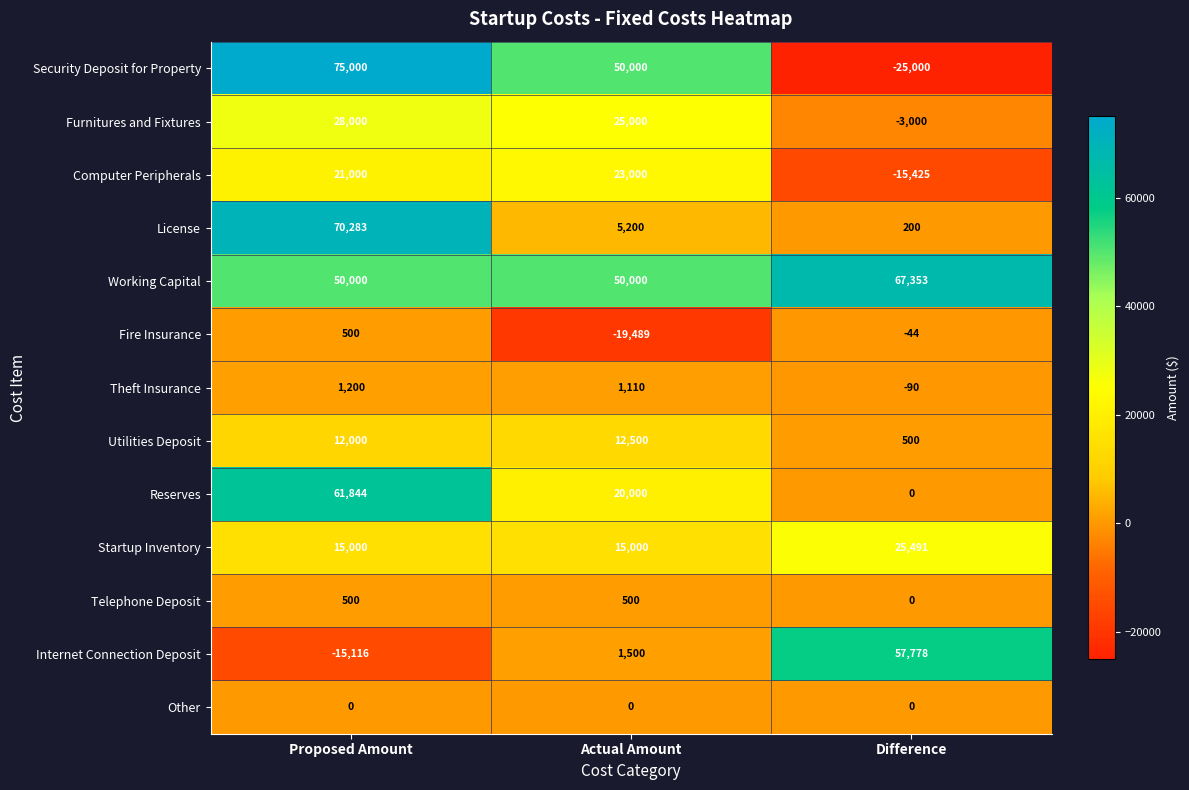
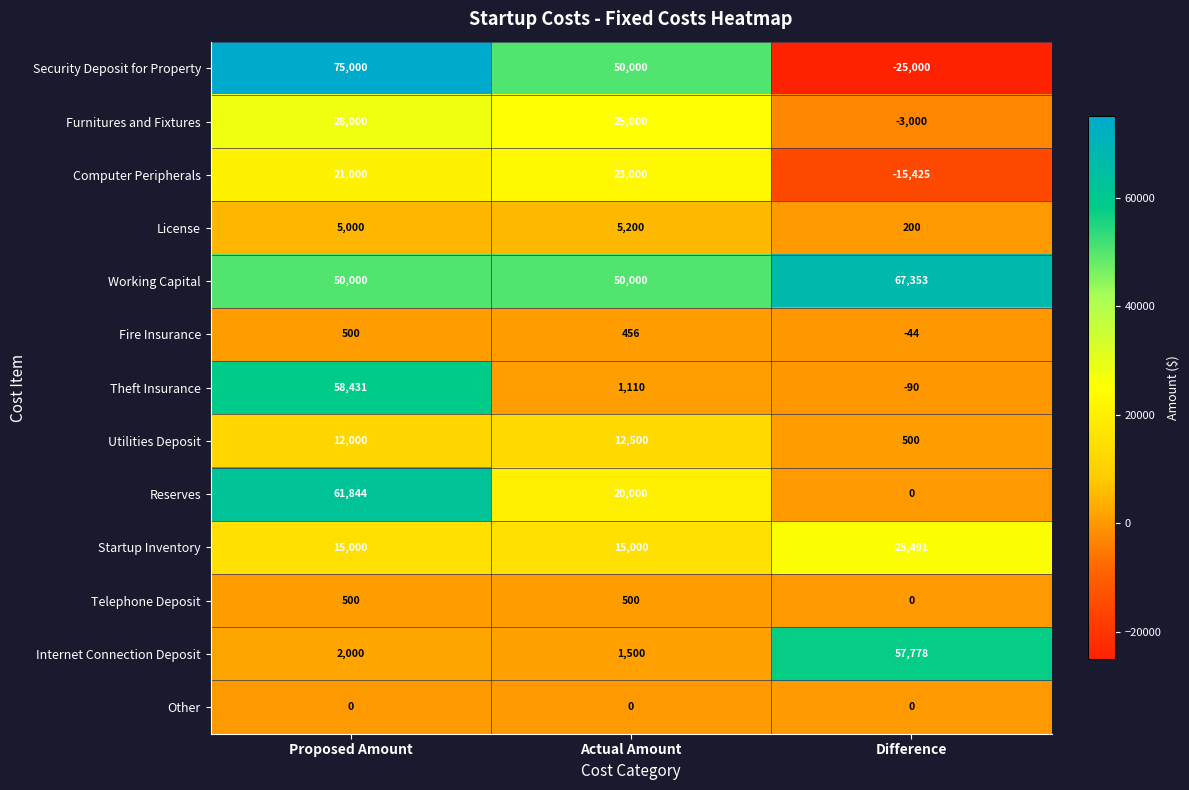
  {
    "Security Deposit for Property": {
      "Proposed Amount": "75,000",
      "Actual Amount": "50,000",
      "Difference": "-25,000"
    },
    "Furnitures and Fixtures": {
      "Proposed Amount": "28,000",
      "Actual Amount": "25,000",
      "Difference": "-3,000"
    },
    "Computer Peripherals": {
      "Proposed Amount": "21,000",
      "Actual Amount": "23,000",
      "Difference": "-15,425"
    },
    "License": {
-     "Proposed Amount": "70,283",
+     "Proposed Amount": "5,000",
      "Actual Amount": "5,200",
      "Difference": "200"
    },
    "Working Capital": {
      "Proposed Amount": "50,000",
      "Actual Amount": "50,000",
      "Difference": "67,353"
    },
    "Fire Insurance": {
      "Proposed Amount": "500",
-     "Actual Amount": "-19,489",
+     "Actual Amount": "456",
      "Difference": "-44"
    },
    "Theft Insurance": {
-     "Proposed Amount": "1,200",
+     "Proposed Amount": "58,431",
      "Actual Amount": "1,110",
      "Difference": "-90"
    },
    "Utilities Deposit": {
      "Proposed Amount": "12,000",
      "Actual Amount": "12,500",
      "Difference": "500"
    },
    "Reserves": {
      "Proposed Amount": "61,844",
      "Actual Amount": "20,000",
      "Difference": "0"
    },
    "Startup Inventory": {
      "Proposed Amount": "15,000",
      "Actual Amount": "15,000",
      "Difference": "25,491"
    },
    "Telephone Deposit": {
      "Proposed Amount": "500",
      "Actual Amount": "500",
      "Difference": "0"
    },
    "Internet Connection Deposit": {
-     "Proposed Amount": "-15,116",
+     "Proposed Amount": "2,000",
      "Actual Amount": "1,500",
      "Difference": "57,778"
    },
    "Other": {
      "Proposed Amount": "0",
      "Actual Amount": "0",
      "Difference": "0"
    }
  }
